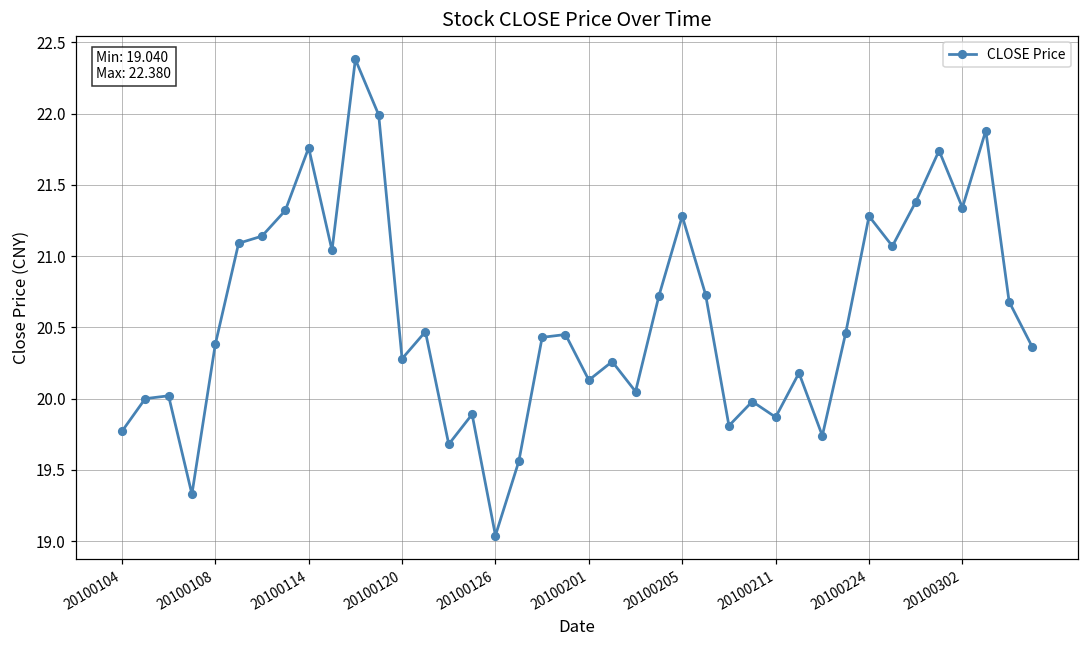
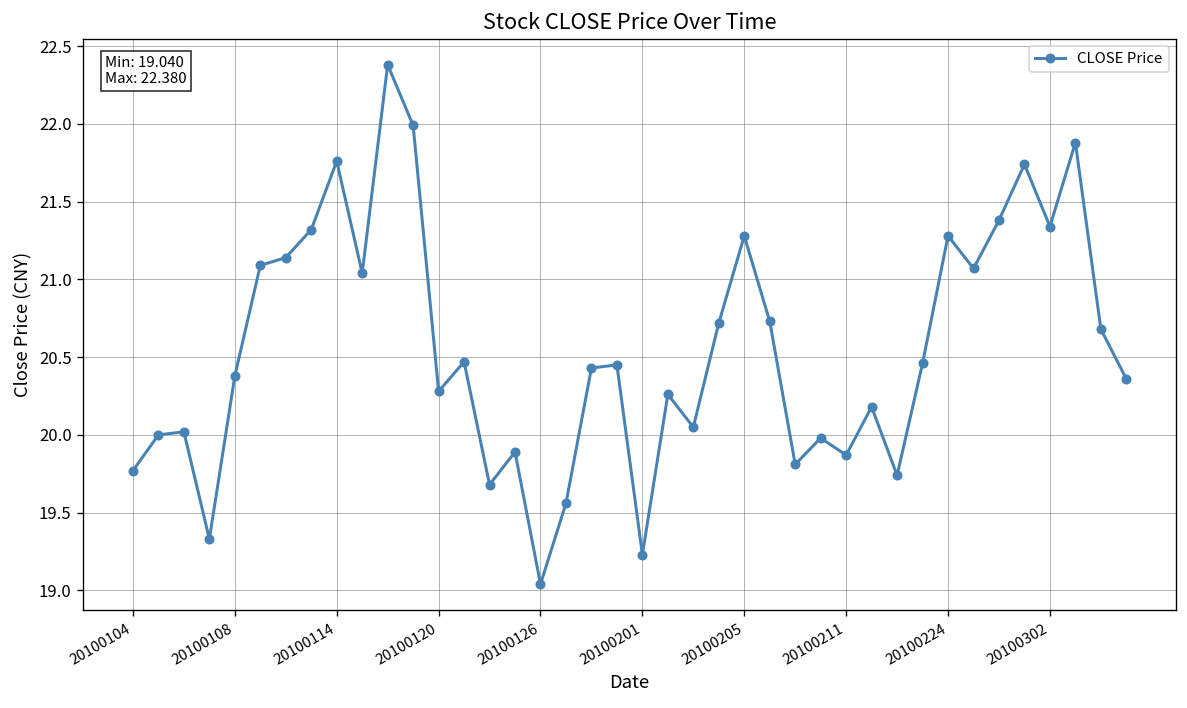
  {
    "20100104": 19.77,
    "20100108": 20.38,
    "20100114": 21.76,
    "20100120": 20.28,
    "20100126": 19.04,
-   "20100201": 20.13,
+   "20100201": 19.23,
    "20100205": 21.28,
    "20100211": 19.87,
    "20100224": 21.28,
    "20100302": 21.34
  }
